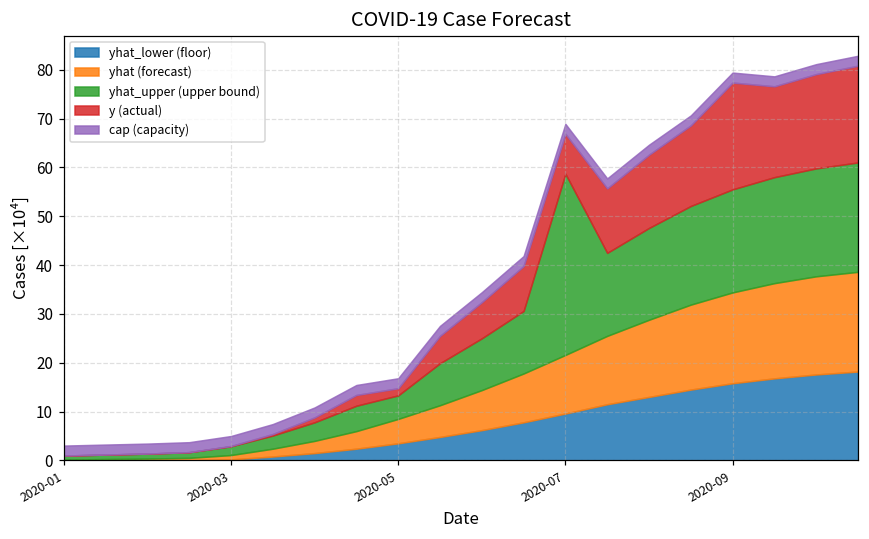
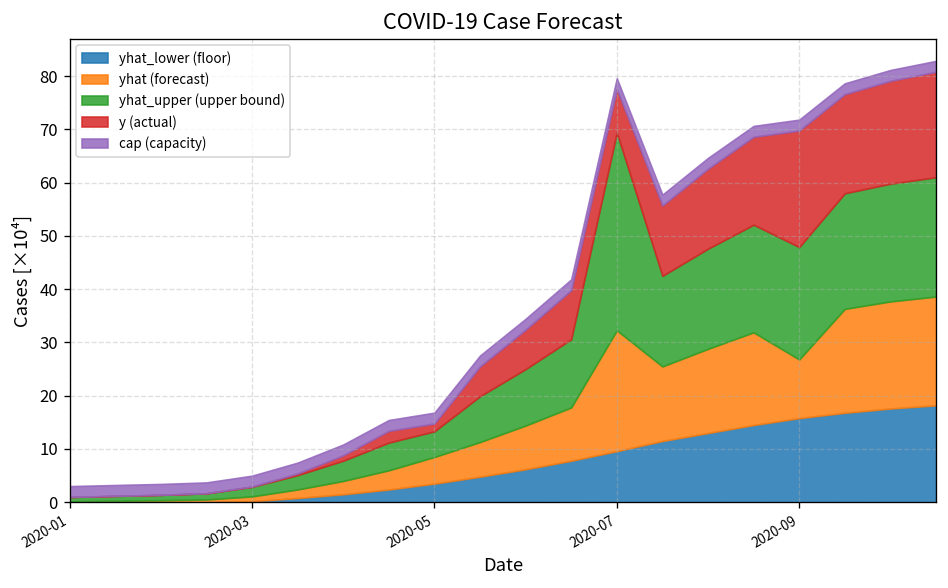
  {
    "yhat_lower (floor)": {
      "2020-05": 4,
      "2020-07": 10,
      "2020-09": 16
    },
    "yhat (forecast)": {
      "2020-03": 1,
      "2020-05": 5,
-     "2020-07": 12,
-     "2020-09": 19
+     "2020-07": 23,
+     "2020-09": 11
    },
    "yhat_upper (upper bound)": {
      "2020-05": 5,
      "2020-07": 37,
      "2020-09": 21
    },
    "y (actual)": {
      "2020-05": 1,
      "2020-07": 8,
      "2020-09": 22
    },
    "cap (capacity)": {
      "2020-01": 2,
      "2020-03": 2,
      "2020-05": 2,
      "2020-07": 2,
      "2020-09": 2
    }
  }
